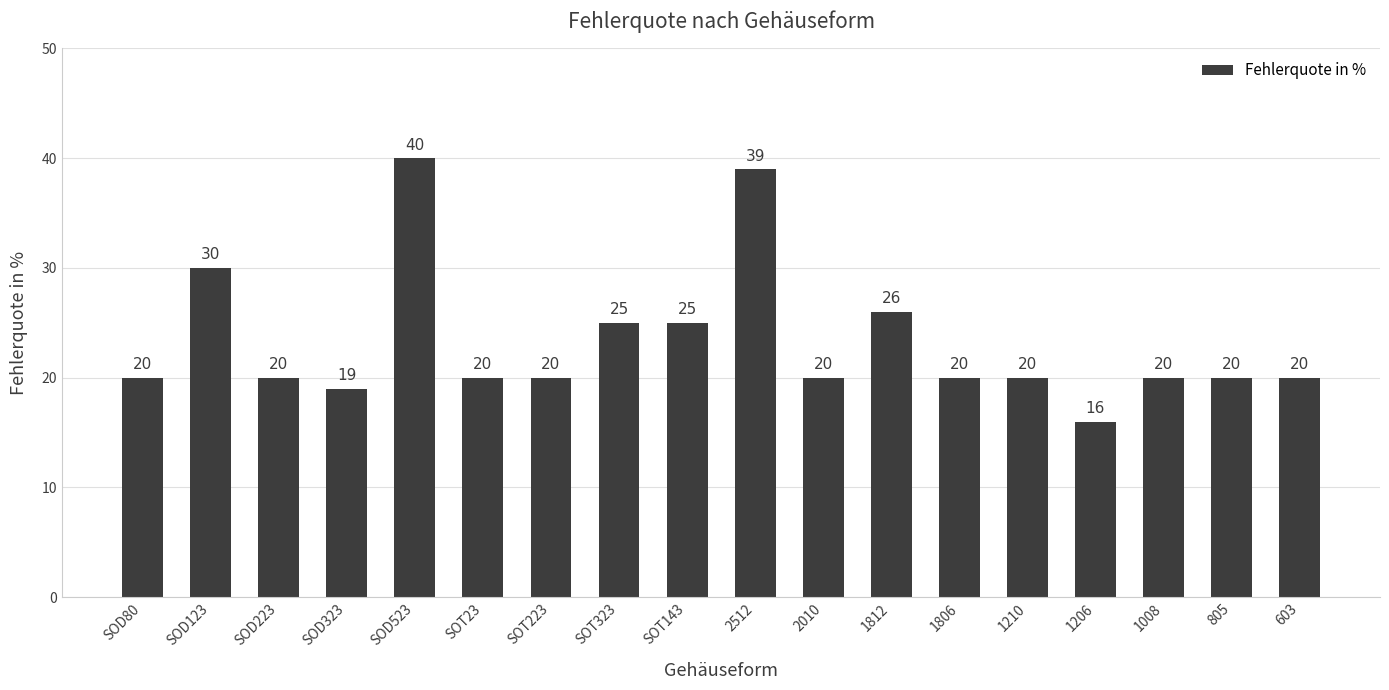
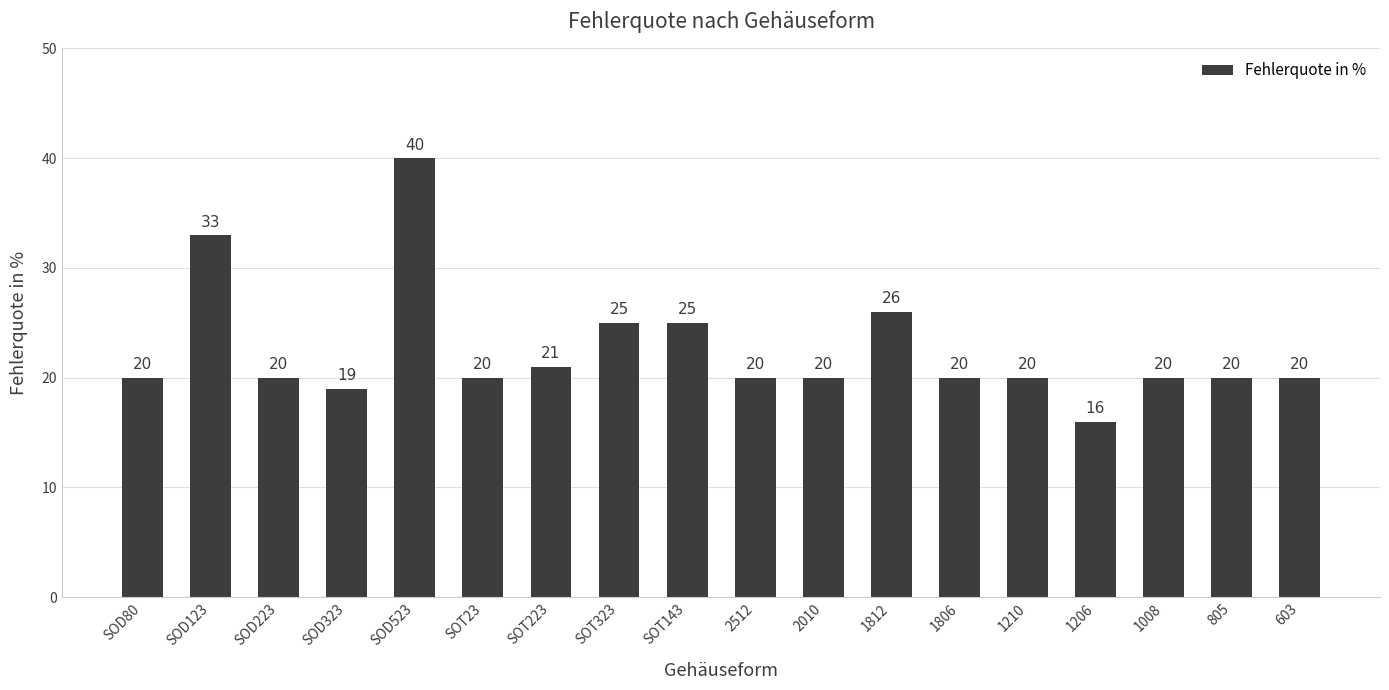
  {
    "SOD80": 20,
-   "SOD123": 30,
+   "SOD123": 33,
    "SOD223": 20,
    "SOD323": 19,
    "SOD523": 40,
    "SOT23": 20,
-   "SOT223": 20,
+   "SOT223": 21,
    "SOT323": 25,
    "SOT143": 25,
-   "2512": 39,
+   "2512": 20,
    "2010": 20,
    "1812": 26,
    "1806": 20,
    "1210": 20,
    "1206": 16,
    "1008": 20,
    "805": 20,
    "603": 20
  }
